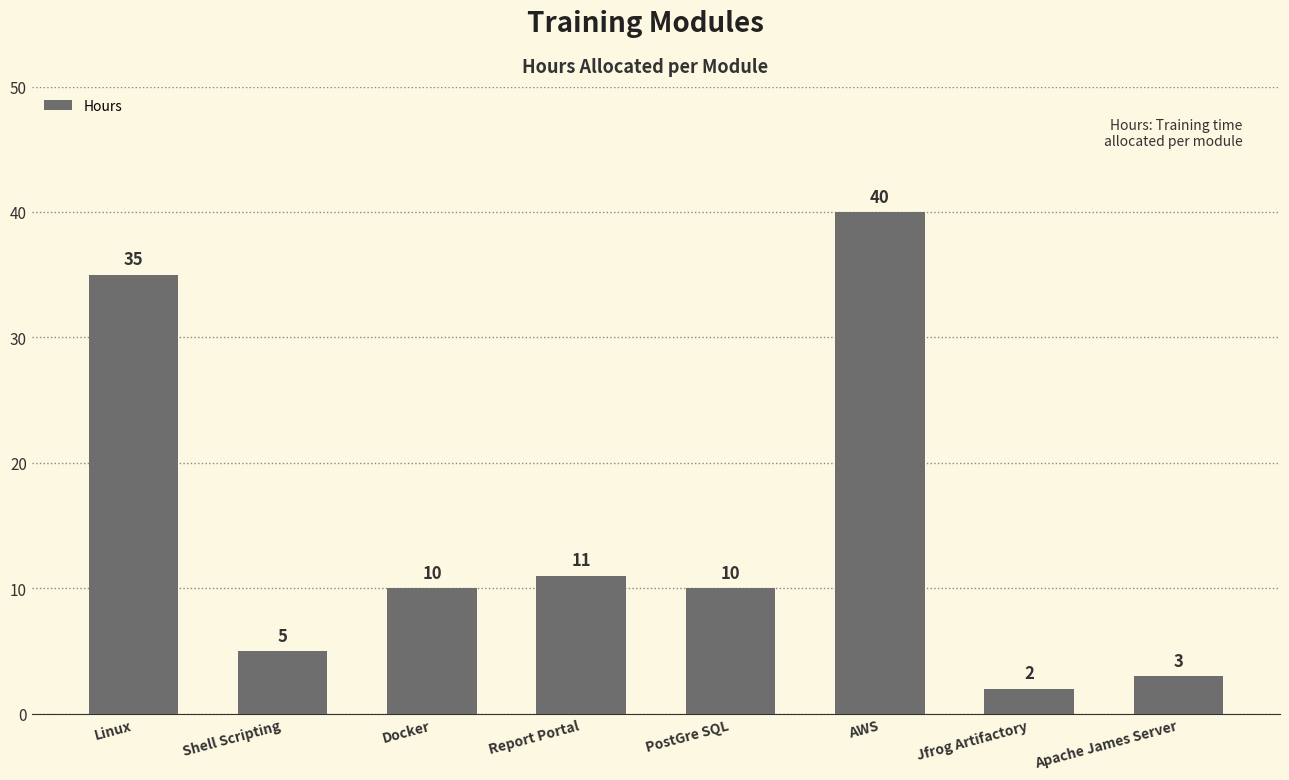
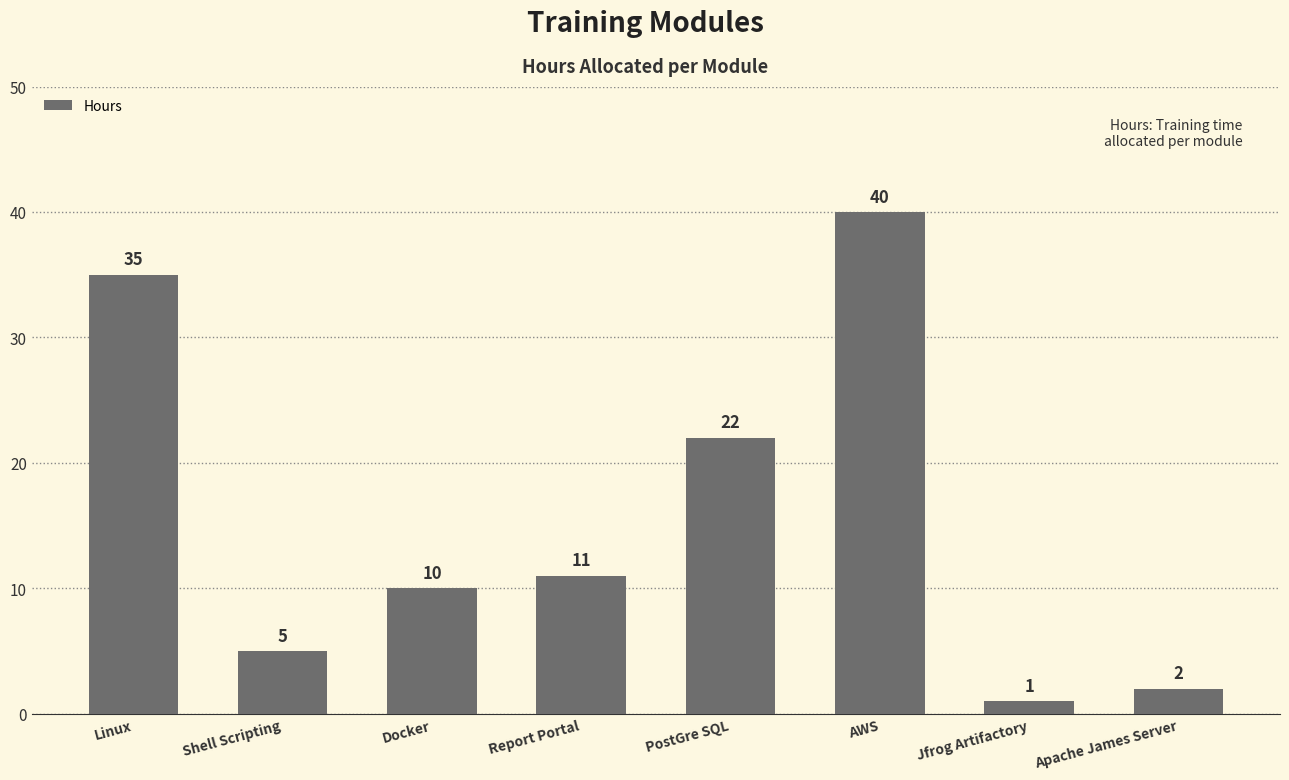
  {
    "Linux": 35,
    "Shell Scripting": 5,
    "Docker": 10,
    "Report Portal": 11,
-   "PostGre SQL": 10,
+   "PostGre SQL": 22,
    "AWS": 40,
-   "Jfrog Artifactory": 2,
-   "Apache James Server": 3
+   "Jfrog Artifactory": 1,
+   "Apache James Server": 2
  }
